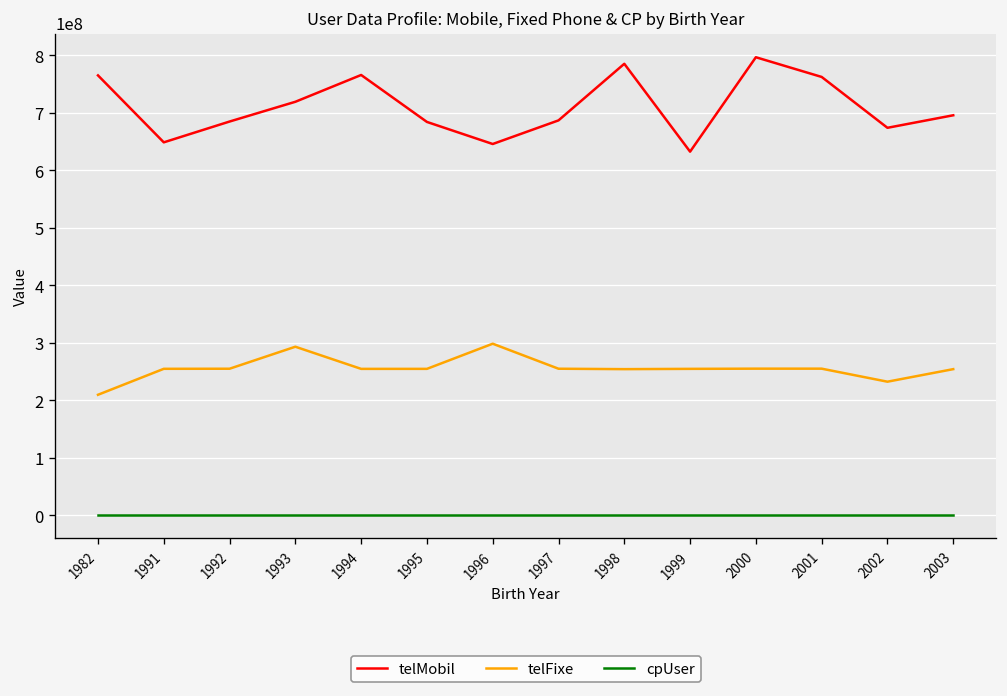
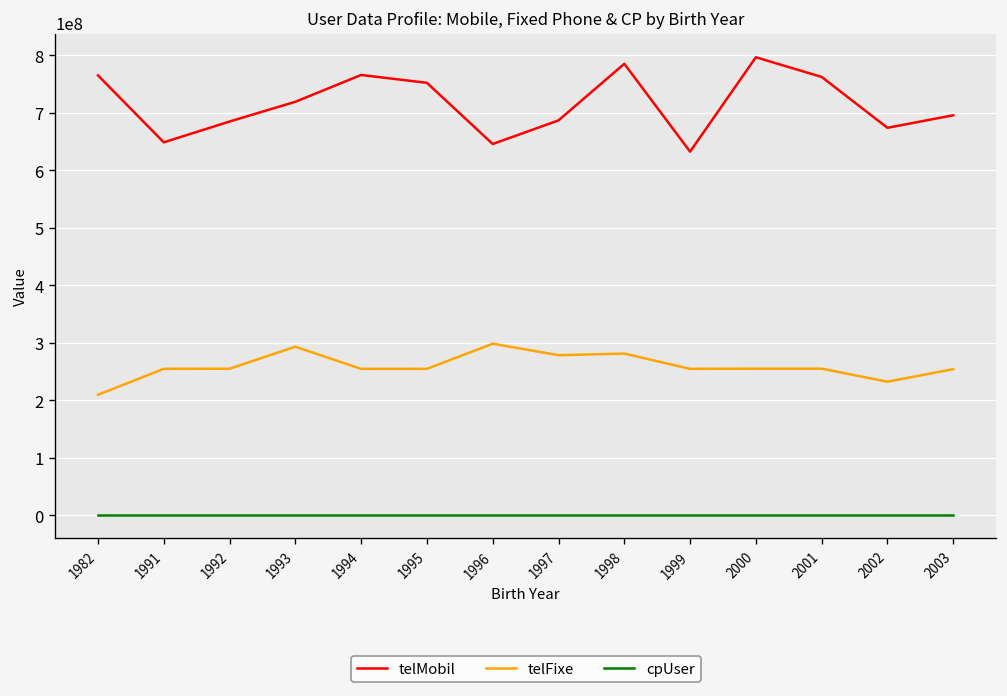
  {
    "telMobil": {
      "1982": 770000000,
      "1991": 650000000,
      "1992": 680000000,
      "1993": 720000000,
      "1994": 770000000,
-     "1995": 680000000,
+     "1995": 750000000,
      "1996": 650000000,
      "1997": 690000000,
      "1998": 790000000,
      "1999": 630000000,
      "2000": 800000000,
      "2001": 760000000,
      "2002": 670000000,
      "2003": 700000000
    },
    "telFixe": {
      "1982": 210000000,
      "1991": 250000000,
      "1992": 250000000,
      "1993": 290000000,
      "1994": 250000000,
      "1995": 250000000,
      "1996": 300000000,
-     "1997": 250000000,
-     "1998": 250000000,
+     "1997": 280000000,
+     "1998": 280000000,
      "1999": 250000000,
      "2000": 250000000,
      "2001": 250000000,
      "2002": 230000000,
      "2003": 250000000
    },
    "cpUser": {
      "1982": 0,
      "1991": 0,
      "1992": 0,
      "1993": 0,
      "1994": 0,
      "1995": 0,
      "1996": 0,
      "1997": 0,
      "1998": 0,
      "1999": 0,
      "2000": 0,
      "2001": 0,
      "2002": 0,
      "2003": 0
    }
  }
